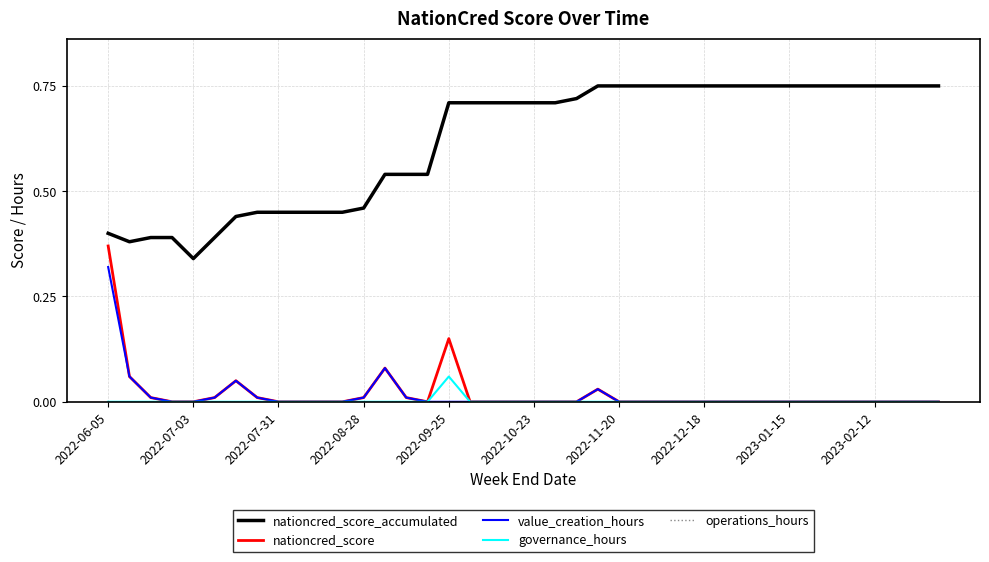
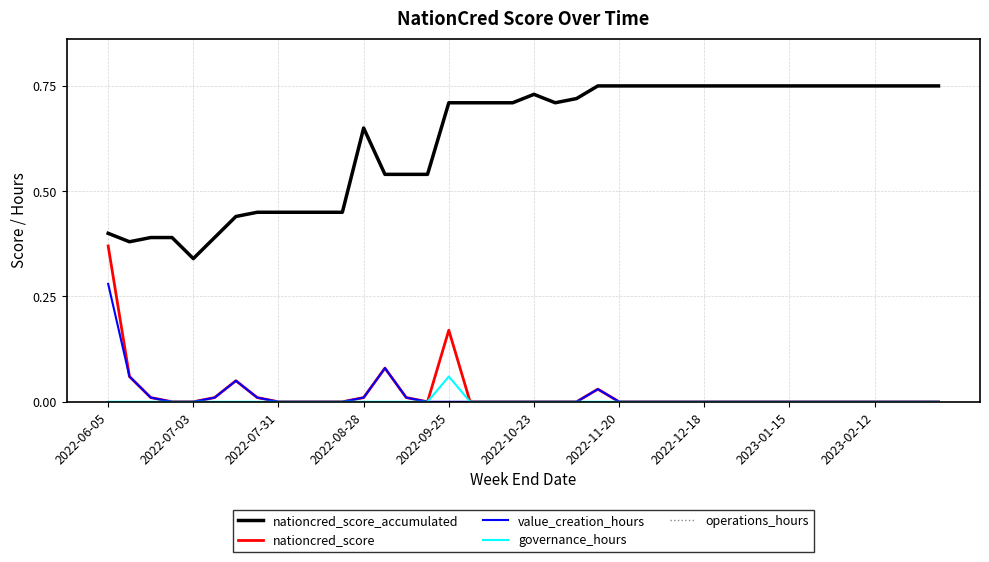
  {
    "nationcred_score_accumulated": {
      "2022-06-05": 0.40,
      "2022-07-03": 0.34,
      "2022-07-31": 0.45,
-     "2022-08-28": 0.46,
+     "2022-08-28": 0.65,
      "2022-09-25": 0.71,
-     "2022-10-23": 0.71,
+     "2022-10-23": 0.73,
      "2022-11-20": 0.75,
      "2022-12-18": 0.75,
      "2023-01-15": 0.75,
      "2023-02-12": 0.75
    },
    "nationcred_score": {
      "2022-06-05": 0.37,
-     "2022-09-25": 0.15
+     "2022-09-25": 0.17
    },
    "value_creation_hours": {
-     "2022-06-05": 0.32
+     "2022-06-05": 0.28
    },
    "governance_hours": {
      "2022-09-25": 0.06
    }
  }
